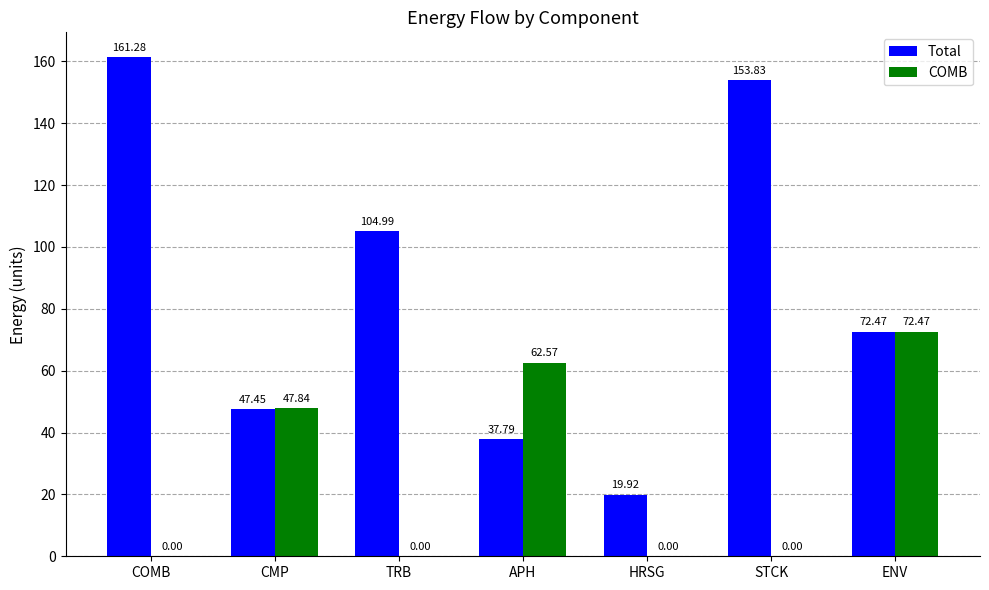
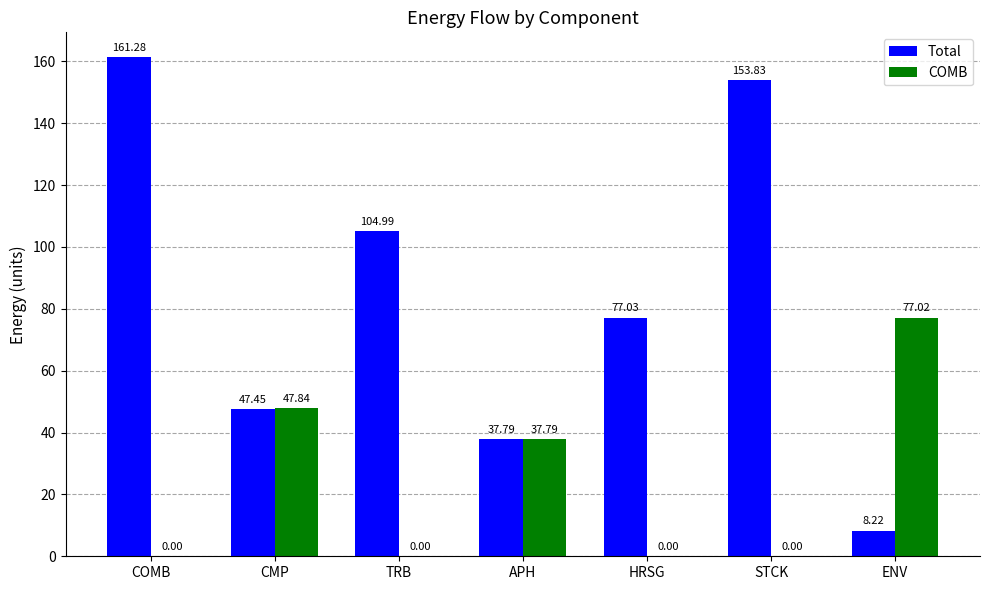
  {
    "Total": {
      "COMB": 161.28,
      "CMP": 47.45,
      "TRB": 104.99,
      "APH": 37.79,
-     "HRSG": 19.92,
+     "HRSG": 77.03,
      "STCK": 153.83,
-     "ENV": 72.47
+     "ENV": 8.22
    },
    "COMB": {
      "COMB": 0.00,
      "CMP": 47.84,
      "TRB": 0.00,
-     "APH": 62.57,
+     "APH": 37.79,
      "HRSG": 0.00,
      "STCK": 0.00,
-     "ENV": 72.47
+     "ENV": 77.02
    }
  }
